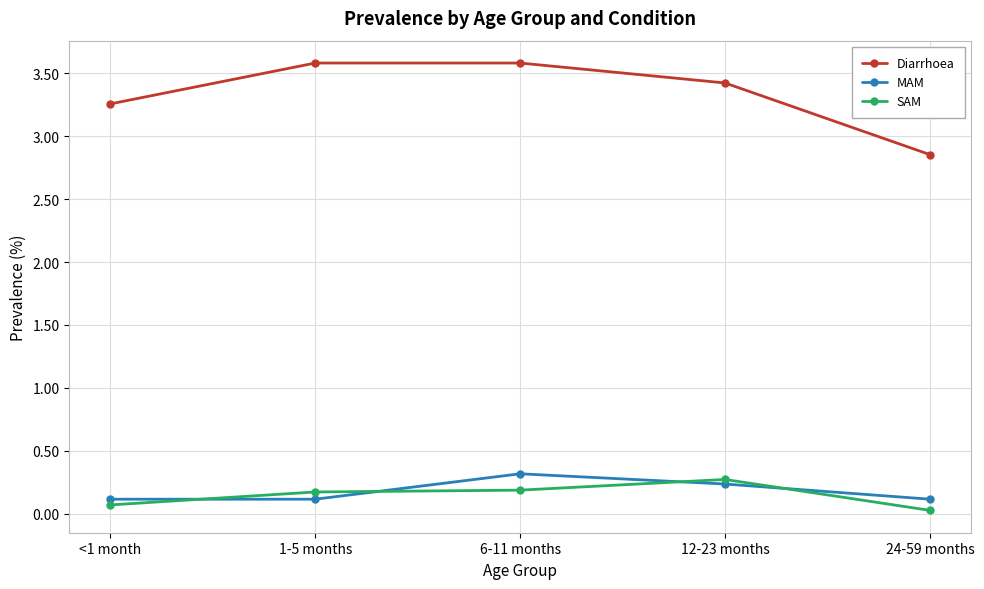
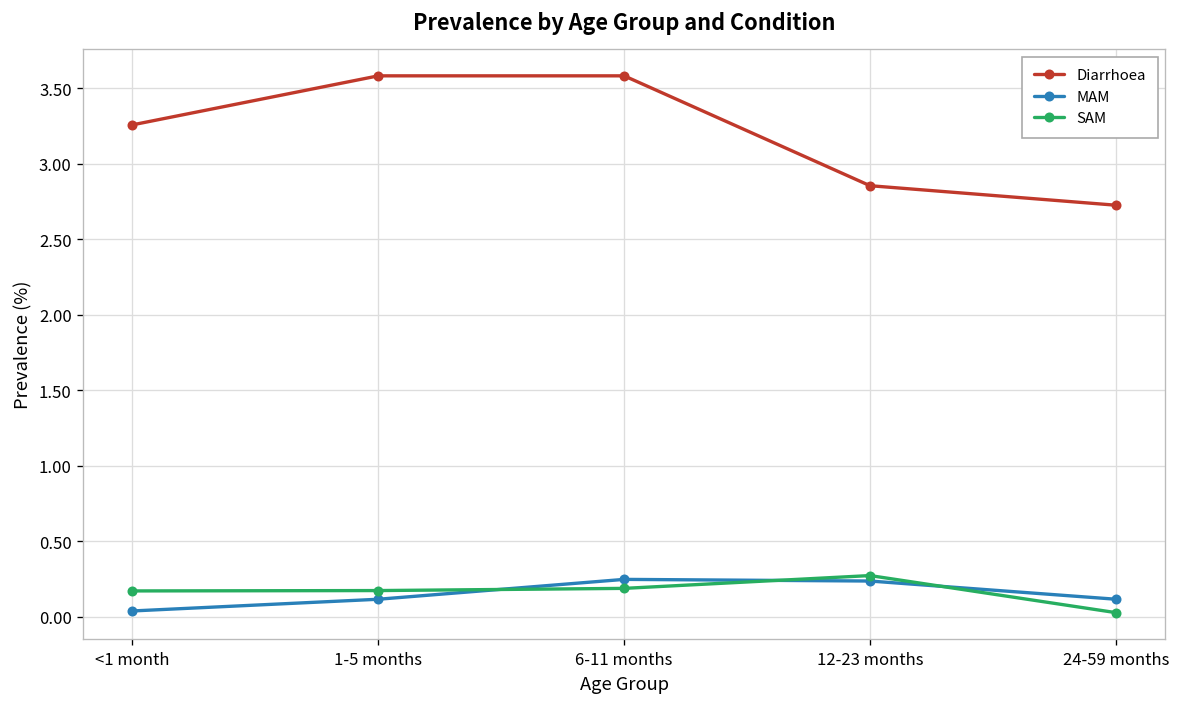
  {
    "Diarrhoea": {
      "<1 month": 3.26,
      "1-5 months": 3.58,
      "6-11 months": 3.58,
-     "12-23 months": 3.42,
-     "24-59 months": 2.85
+     "12-23 months": 2.85,
+     "24-59 months": 2.73
    },
    "MAM": {
-     "<1 month": 0.11,
+     "<1 month": 0.04,
      "1-5 months": 0.11,
-     "6-11 months": 0.32,
+     "6-11 months": 0.25,
      "12-23 months": 0.24,
      "24-59 months": 0.12
    },
    "SAM": {
-     "<1 month": 0.07,
+     "<1 month": 0.17,
      "1-5 months": 0.17,
      "6-11 months": 0.19,
      "12-23 months": 0.27,
      "24-59 months": 0.03
    }
  }
